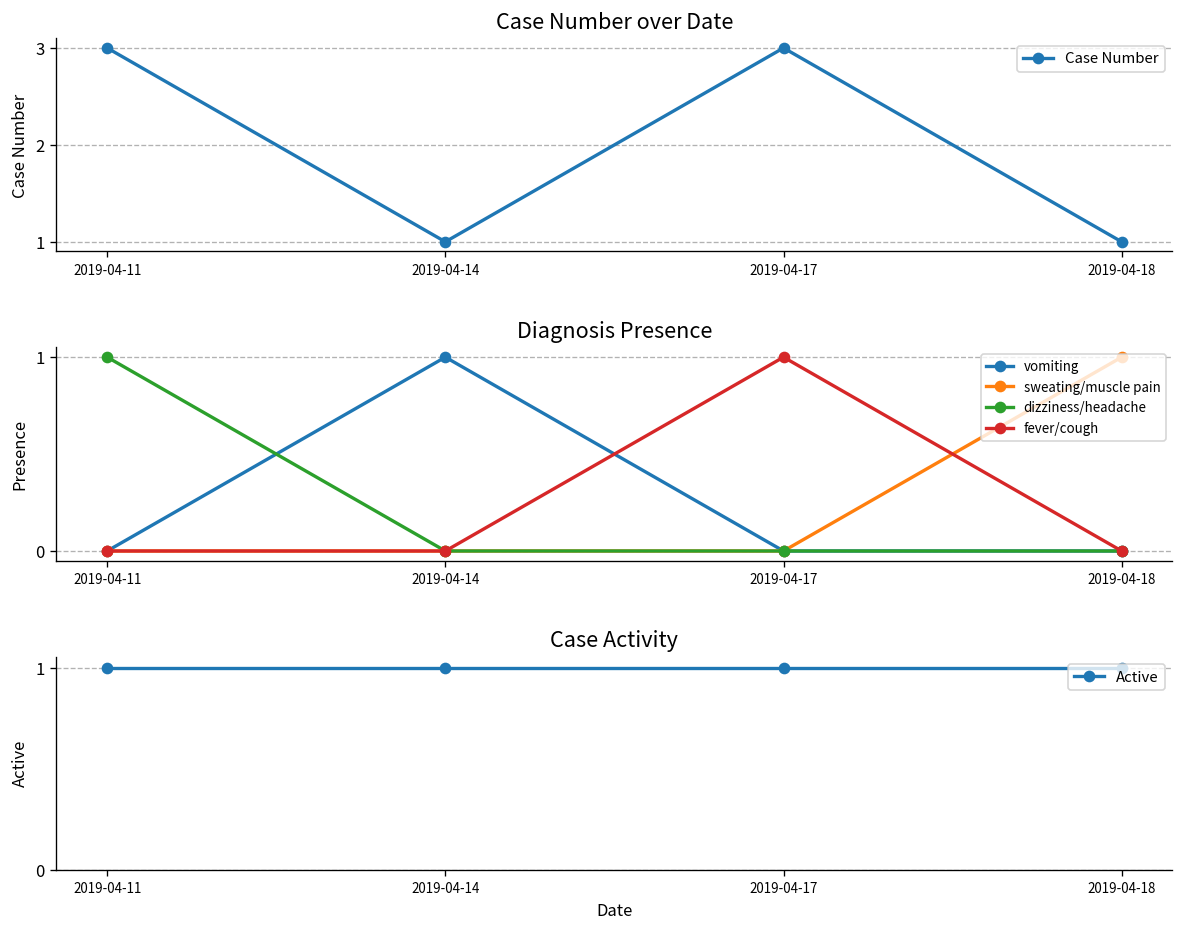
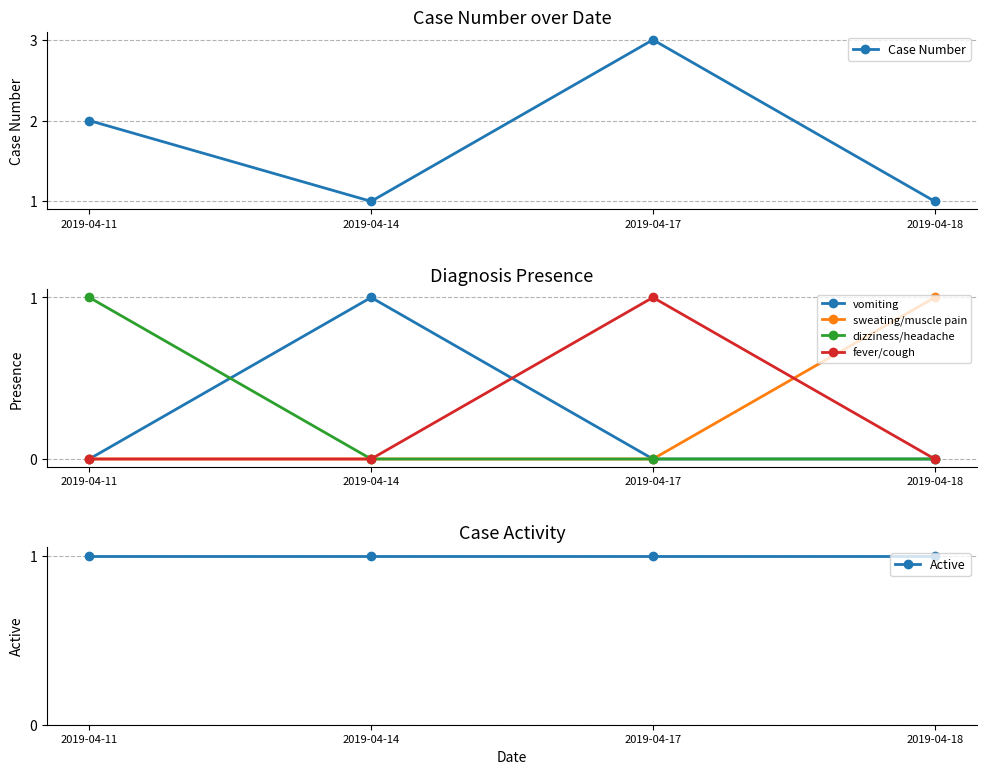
  {
    "Case Number over Date": {
-     "2019-04-11": 3,
+     "2019-04-11": 2,
      "2019-04-14": 1,
      "2019-04-17": 3,
      "2019-04-18": 1
    },
    "Diagnosis Presence": {
      "vomiting": {
        "2019-04-14": 1.00
      },
      "dizziness/headache": {
        "2019-04-11": 1.00
      },
      "fever/cough": {
        "2019-04-17": 1.00
      }
    },
    "Case Activity": {
      "2019-04-11": 1.00,
      "2019-04-14": 1.00,
      "2019-04-17": 1.00
    }
  }
